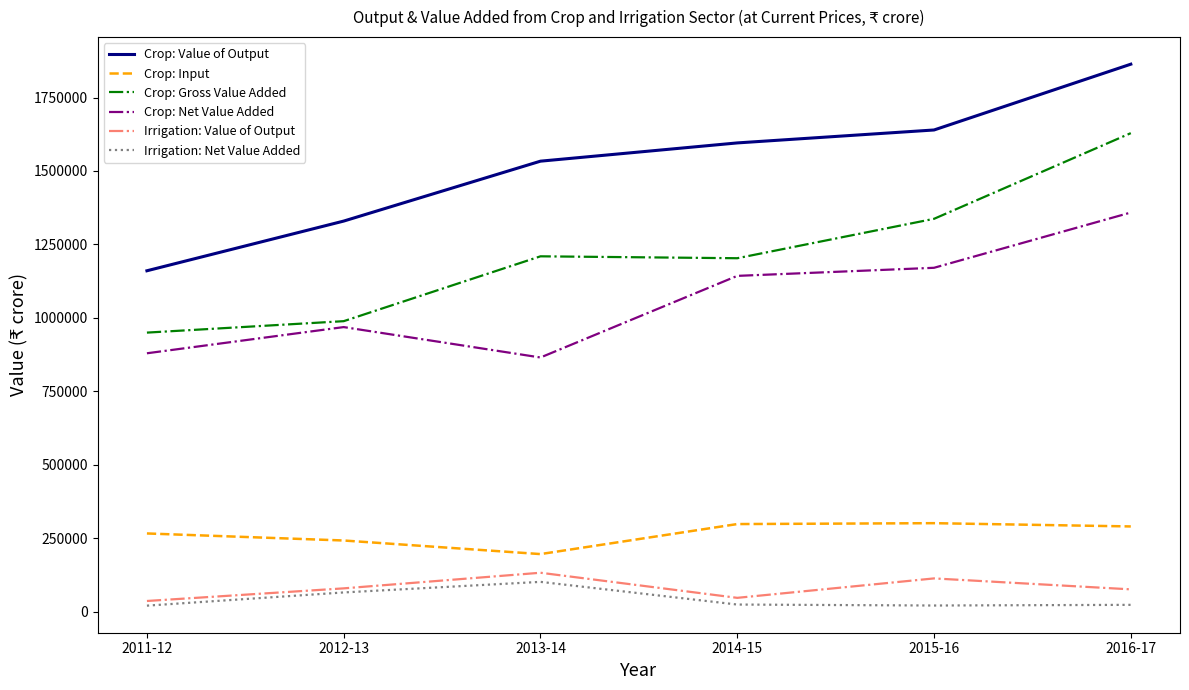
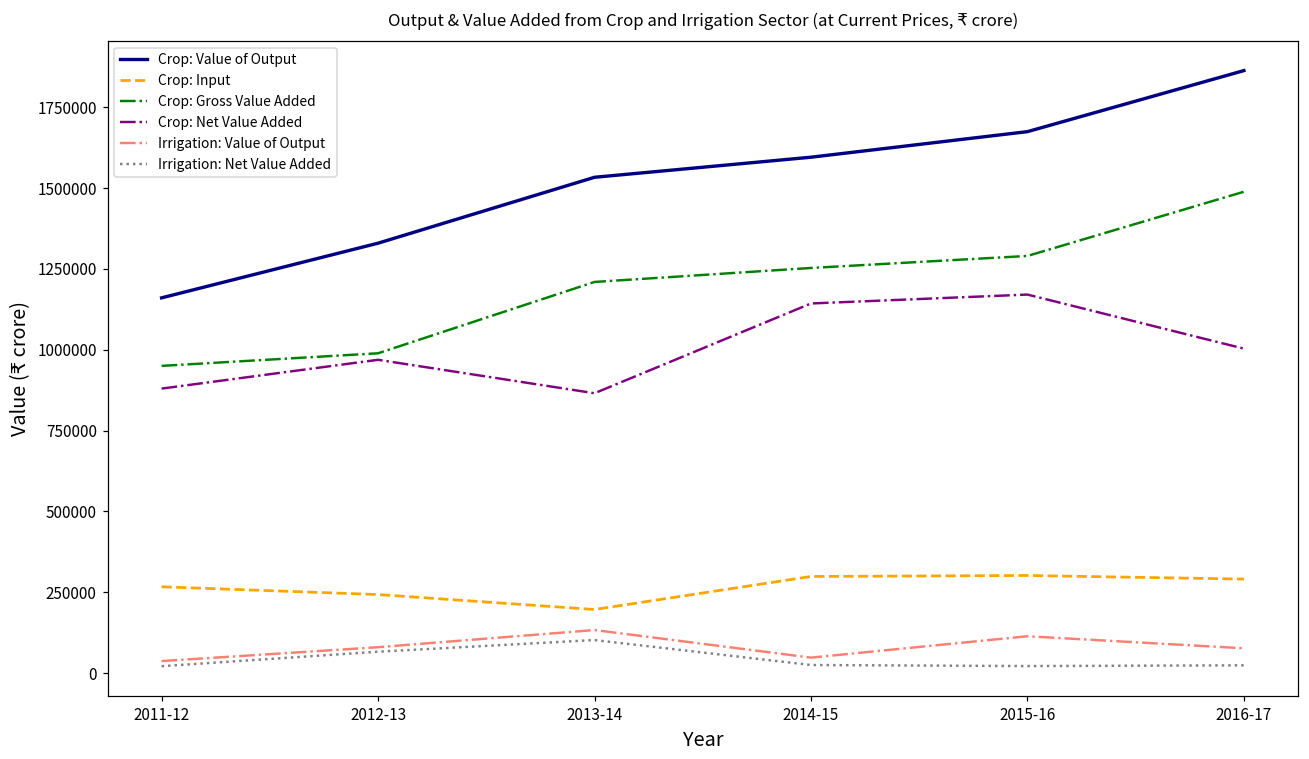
  {
    "Crop: Value of Output": {
      "2011-12": 1160000,
      "2012-13": 1330000,
      "2013-14": 1530000,
      "2014-15": 1600000,
-     "2015-16": 1640000,
+     "2015-16": 1670000,
      "2016-17": 1860000
    },
    "Crop: Input": {
      "2011-12": 270000,
      "2012-13": 240000,
      "2013-14": 200000,
      "2014-15": 300000,
      "2015-16": 300000,
      "2016-17": 290000
    },
    "Crop: Gross Value Added": {
      "2011-12": 950000,
      "2012-13": 990000,
      "2013-14": 1210000,
-     "2014-15": 1200000,
-     "2015-16": 1340000,
-     "2016-17": 1630000
+     "2014-15": 1250000,
+     "2015-16": 1290000,
+     "2016-17": 1490000
    },
    "Crop: Net Value Added": {
      "2011-12": 880000,
      "2012-13": 970000,
      "2013-14": 870000,
      "2014-15": 1140000,
      "2015-16": 1170000,
-     "2016-17": 1360000
+     "2016-17": 1000000
    },
    "Irrigation: Value of Output": {
      "2011-12": 40000,
      "2012-13": 80000,
      "2013-14": 130000,
      "2014-15": 50000,
      "2015-16": 110000,
      "2016-17": 80000
    },
    "Irrigation: Net Value Added": {
      "2011-12": 20000,
      "2012-13": 70000,
      "2013-14": 100000,
      "2014-15": 20000,
      "2015-16": 20000,
      "2016-17": 20000
    }
  }
